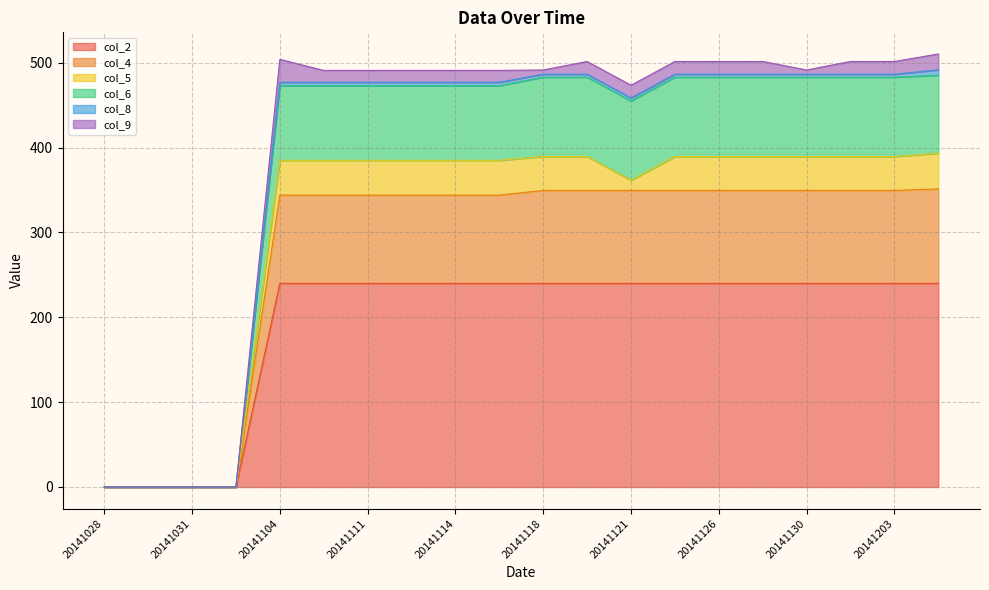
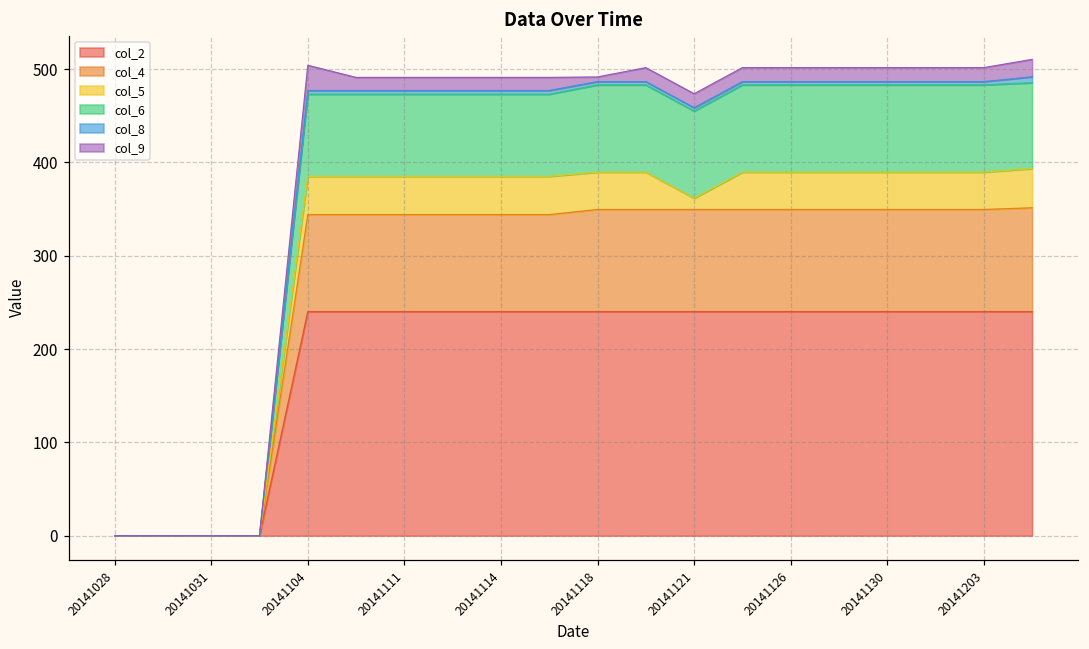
  {
    "col_5": {
      "20141104": 40,
      "20141111": 40,
      "20141114": 40,
      "20141118": 40,
      "20141121": 10,
      "20141126": 40,
      "20141130": 40,
      "20141203": 40
    },
    "col_6": {
      "20141104": 90,
      "20141111": 90,
      "20141114": 90,
      "20141118": 90,
      "20141121": 90,
      "20141126": 90,
      "20141130": 90,
      "20141203": 90
    },
    "col_8": {
      "20141104": 0,
      "20141111": 0,
      "20141114": 0,
      "20141118": 0,
      "20141121": 0,
      "20141126": 0,
      "20141130": 0,
      "20141203": 0
    },
    "col_9": {
      "20141104": 30,
      "20141111": 10,
      "20141114": 10,
      "20141118": 10,
      "20141121": 20,
      "20141126": 20,
-     "20141130": 10,
+     "20141130": 20,
      "20141203": 20
    }
  }
